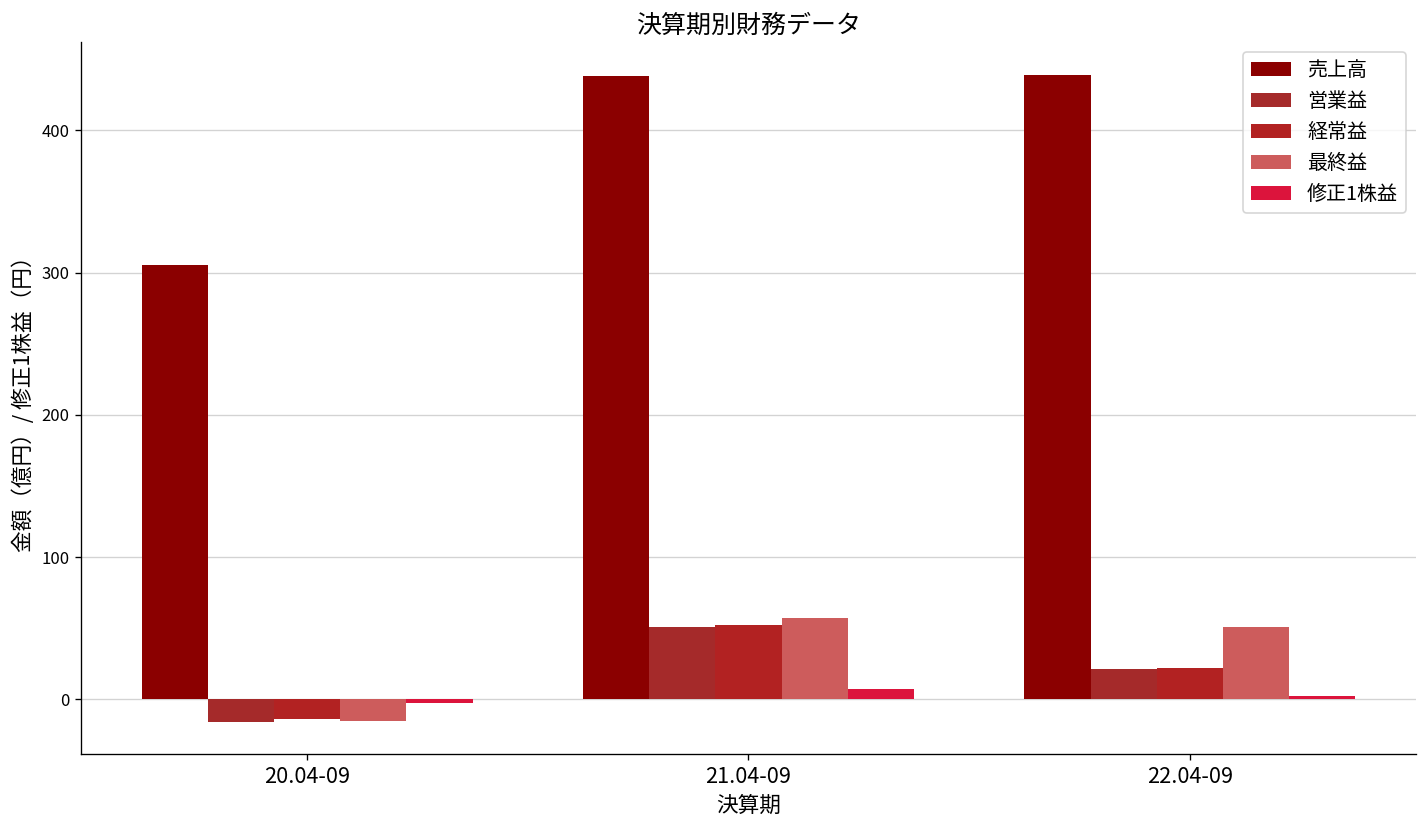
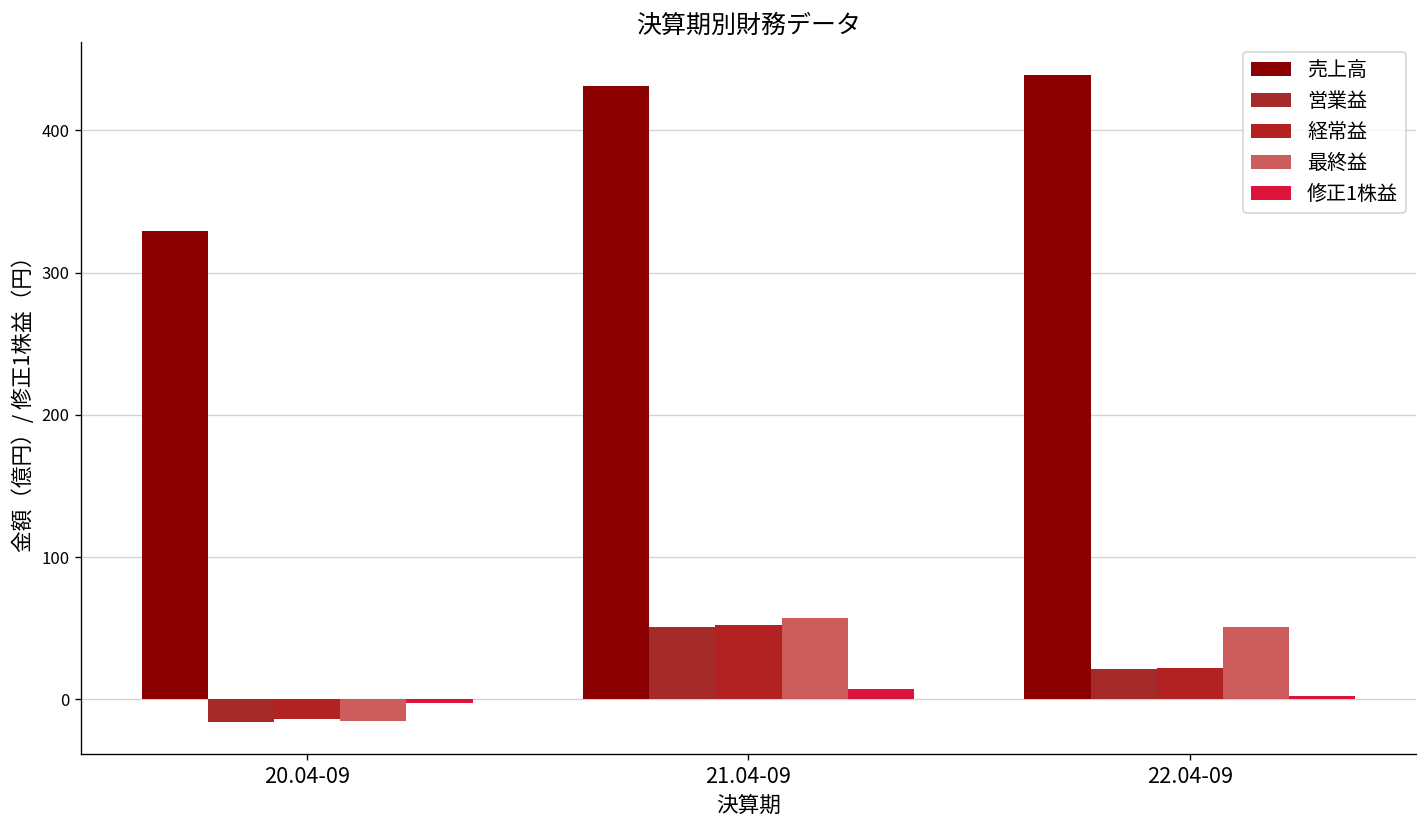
  {
    "売上高": {
-     "20.04-09": 305,
-     "21.04-09": 438,
+     "20.04-09": 329,
+     "21.04-09": 431,
      "22.04-09": 439
    },
    "最終益": {
      "20.04-09": -15,
      "21.04-09": 57,
      "22.04-09": 51
    }
  }
